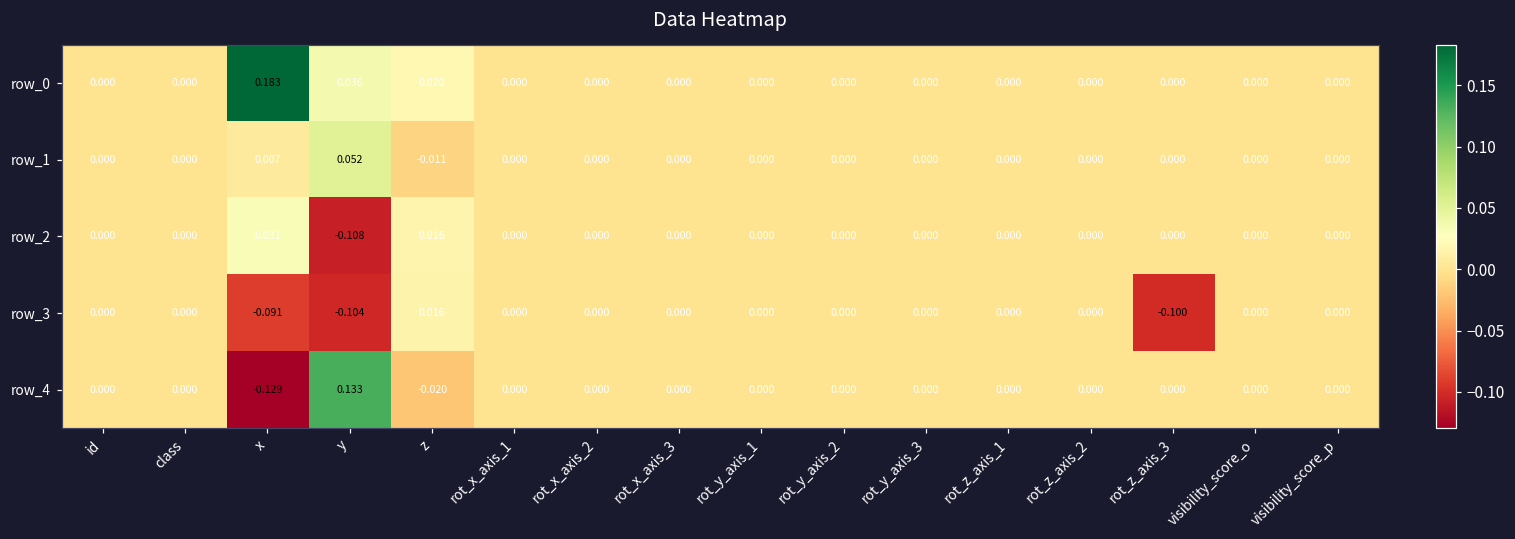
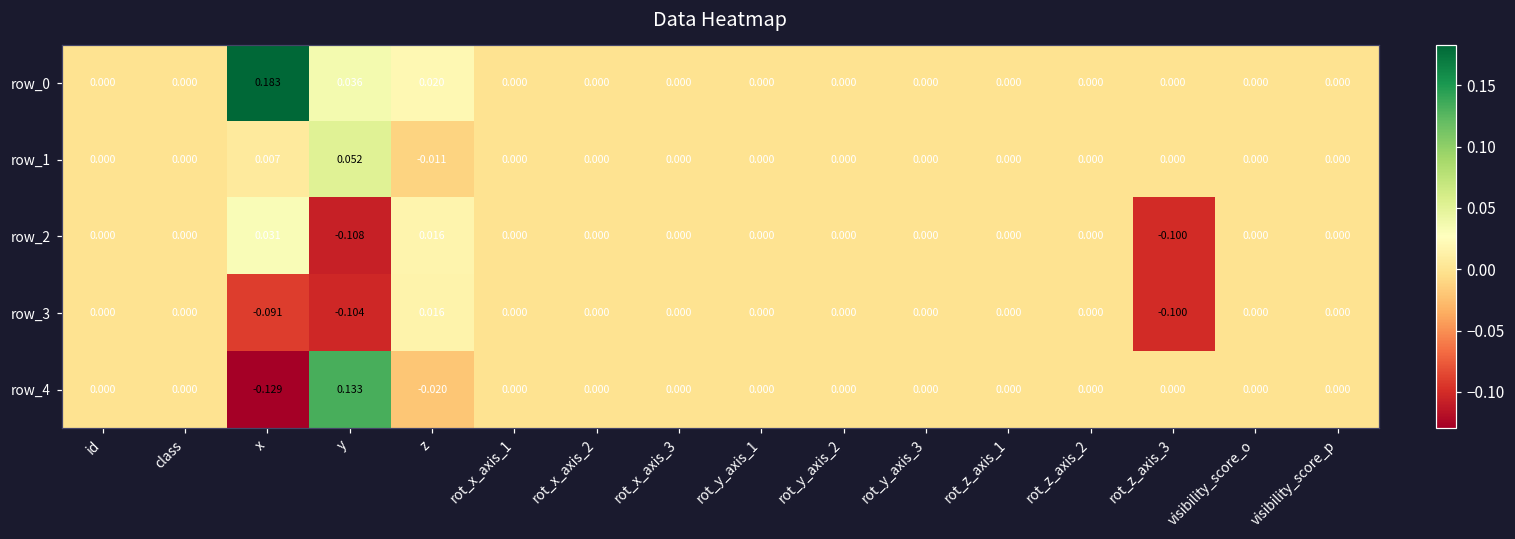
  {
    "row_0": {
      "id": 0.000,
      "class": 0.000,
      "x": 0.183,
      "y": 0.036,
      "z": 0.020,
      "rot_x_axis_1": 0.000,
      "rot_x_axis_2": 0.000,
      "rot_x_axis_3": 0.000,
      "rot_y_axis_1": 0.000,
      "rot_y_axis_2": 0.000,
      "rot_y_axis_3": 0.000,
      "rot_z_axis_1": 0.000,
      "rot_z_axis_2": 0.000,
      "rot_z_axis_3": 0.000,
      "visibility_score_o": 0.000,
      "visibility_score_p": 0.000
    },
    "row_1": {
      "id": 0.000,
      "class": 0.000,
      "x": 0.007,
      "y": 0.052,
      "z": -0.011,
      "rot_x_axis_1": 0.000,
      "rot_x_axis_2": 0.000,
      "rot_x_axis_3": 0.000,
      "rot_y_axis_1": 0.000,
      "rot_y_axis_2": 0.000,
      "rot_y_axis_3": 0.000,
      "rot_z_axis_1": 0.000,
      "rot_z_axis_2": 0.000,
      "rot_z_axis_3": 0.000,
      "visibility_score_o": 0.000,
      "visibility_score_p": 0.000
    },
    "row_2": {
      "id": 0.000,
      "class": 0.000,
      "x": 0.031,
      "y": -0.108,
      "z": 0.016,
      "rot_x_axis_1": 0.000,
      "rot_x_axis_2": 0.000,
      "rot_x_axis_3": 0.000,
      "rot_y_axis_1": 0.000,
      "rot_y_axis_2": 0.000,
      "rot_y_axis_3": 0.000,
      "rot_z_axis_1": 0.000,
      "rot_z_axis_2": 0.000,
-     "rot_z_axis_3": 0.000,
+     "rot_z_axis_3": -0.100,
      "visibility_score_o": 0.000,
      "visibility_score_p": 0.000
    },
    "row_3": {
      "id": 0.000,
      "class": 0.000,
      "x": -0.091,
      "y": -0.104,
      "z": 0.016,
      "rot_x_axis_1": 0.000,
      "rot_x_axis_2": 0.000,
      "rot_x_axis_3": 0.000,
      "rot_y_axis_1": 0.000,
      "rot_y_axis_2": 0.000,
      "rot_y_axis_3": 0.000,
      "rot_z_axis_1": 0.000,
      "rot_z_axis_2": 0.000,
      "rot_z_axis_3": -0.100,
      "visibility_score_o": 0.000,
      "visibility_score_p": 0.000
    },
    "row_4": {
      "id": 0.000,
      "class": 0.000,
      "x": -0.129,
      "y": 0.133,
      "z": -0.020,
      "rot_x_axis_1": 0.000,
      "rot_x_axis_2": 0.000,
      "rot_x_axis_3": 0.000,
      "rot_y_axis_1": 0.000,
      "rot_y_axis_2": 0.000,
      "rot_y_axis_3": 0.000,
      "rot_z_axis_1": 0.000,
      "rot_z_axis_2": 0.000,
      "rot_z_axis_3": 0.000,
      "visibility_score_o": 0.000,
      "visibility_score_p": 0.000
    }
  }
